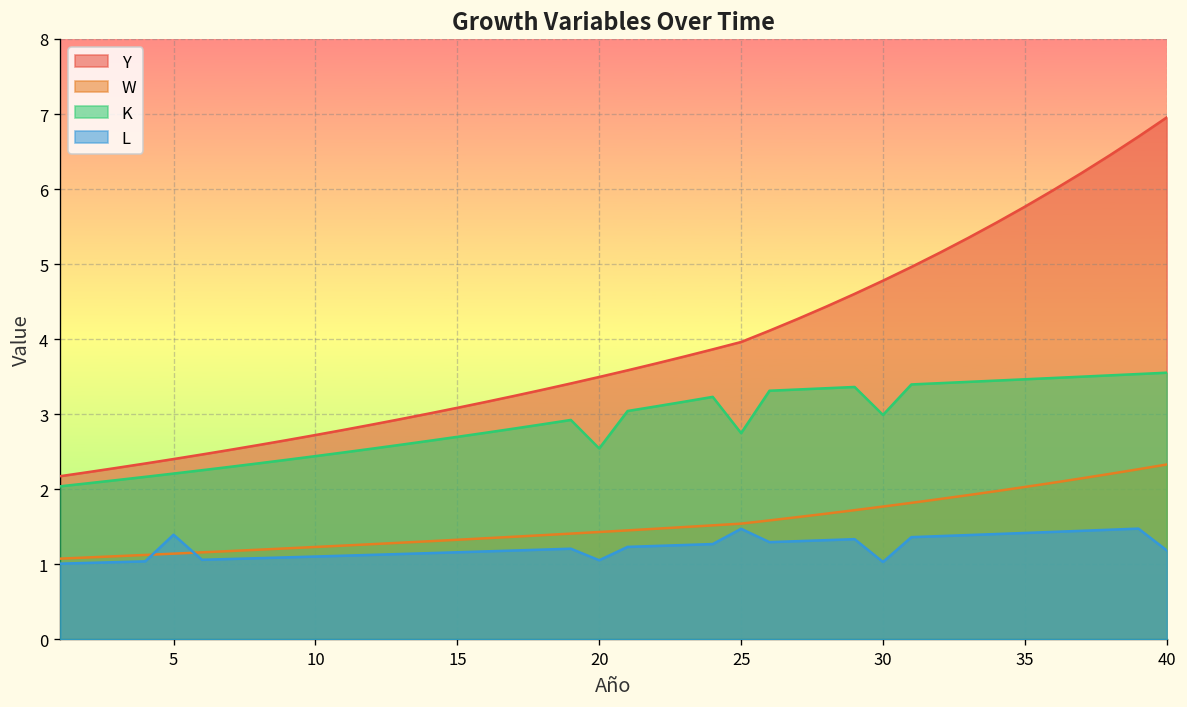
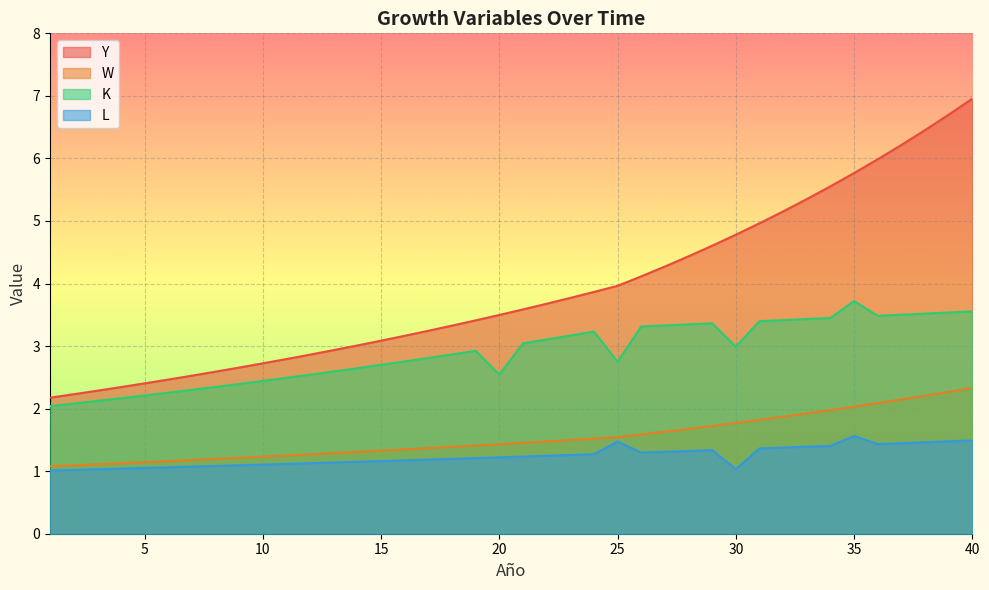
  {
    "K": {
      "5": 2.2,
      "10": 2.4,
      "15": 2.7,
      "20": 2.5,
      "25": 2.7,
      "30": 3.0,
-     "35": 3.5,
+     "35": 3.7,
      "40": 3.6
    },
    "L": {
-     "5": 1.4,
+     "5": 1.1,
      "10": 1.1,
      "15": 1.2,
-     "20": 1.1,
+     "20": 1.2,
      "25": 1.5,
      "30": 1.0,
-     "35": 1.4,
-     "40": 1.2
+     "35": 1.6,
+     "40": 1.5
    }
  }
